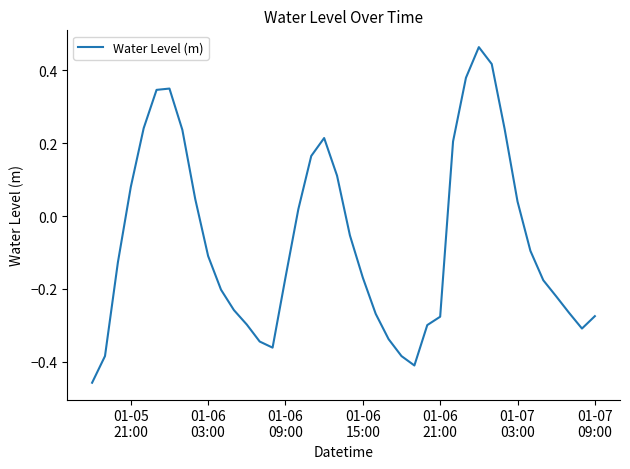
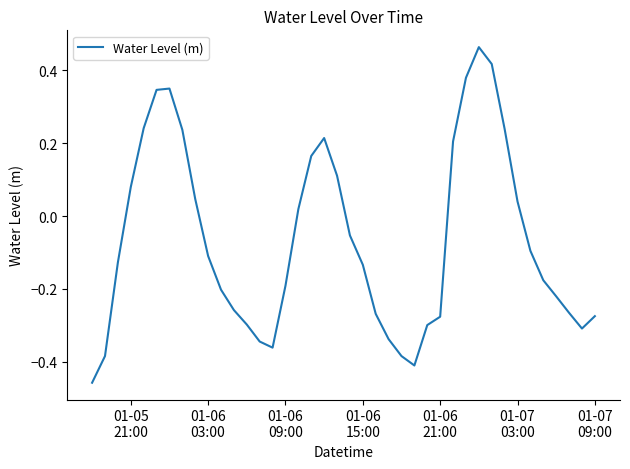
  {
    "01-05 21:00": 0.08,
    "01-06 03:00": -0.11,
-   "01-06 09:00": -0.17,
-   "01-06 15:00": -0.17,
+   "01-06 09:00": -0.19,
+   "01-06 15:00": -0.13,
    "01-06 21:00": -0.28,
    "01-07 03:00": 0.04,
    "01-07 09:00": -0.27
  }
